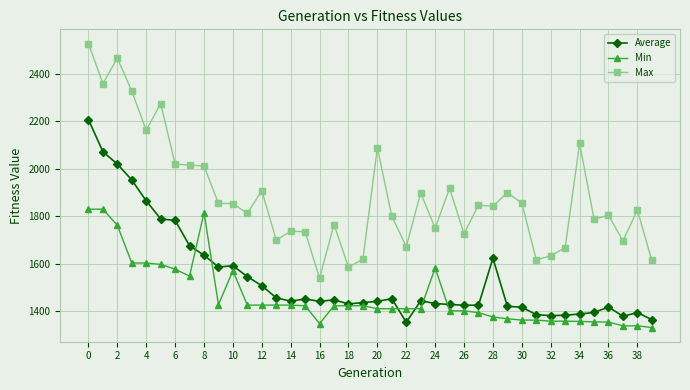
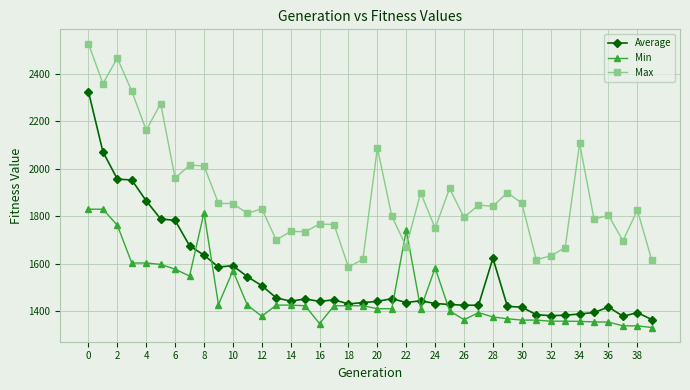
  {
    "Average": {
-     "0": 2210,
-     "2": 2020,
+     "0": 2320,
+     "2": 1960,
      "4": 1860,
      "6": 1780,
      "8": 1640,
      "10": 1590,
      "12": 1510,
      "14": 1440,
      "16": 1440,
      "20": 1440,
-     "22": 1350,
+     "22": 1440,
      "24": 1430,
      "26": 1420,
      "28": 1620,
      "30": 1420,
      "32": 1380,
      "34": 1390,
      "36": 1420,
      "38": 1390
    },
    "Min": {
      "0": 1830,
      "2": 1760,
      "4": 1600,
      "6": 1580,
      "8": 1820,
      "10": 1570,
-     "12": 1430,
+     "12": 1380,
      "14": 1430,
      "16": 1350,
      "20": 1410,
-     "22": 1410,
+     "22": 1740,
      "24": 1580,
-     "26": 1400,
+     "26": 1360,
      "28": 1380,
      "30": 1360,
      "32": 1360,
      "34": 1360,
      "36": 1350,
      "38": 1340
    },
    "Max": {
      "0": 2530,
      "2": 2470,
      "4": 2160,
-     "6": 2020,
+     "6": 1960,
      "8": 2010,
      "10": 1850,
-     "12": 1910,
+     "12": 1830,
      "14": 1740,
-     "16": 1540,
+     "16": 1770,
      "18": 1590,
      "20": 2090,
      "22": 1670,
      "24": 1750,
-     "26": 1730,
+     "26": 1790,
      "28": 1840,
      "30": 1850,
      "32": 1630,
      "34": 2110,
      "36": 1800,
      "38": 1830
    }
  }
